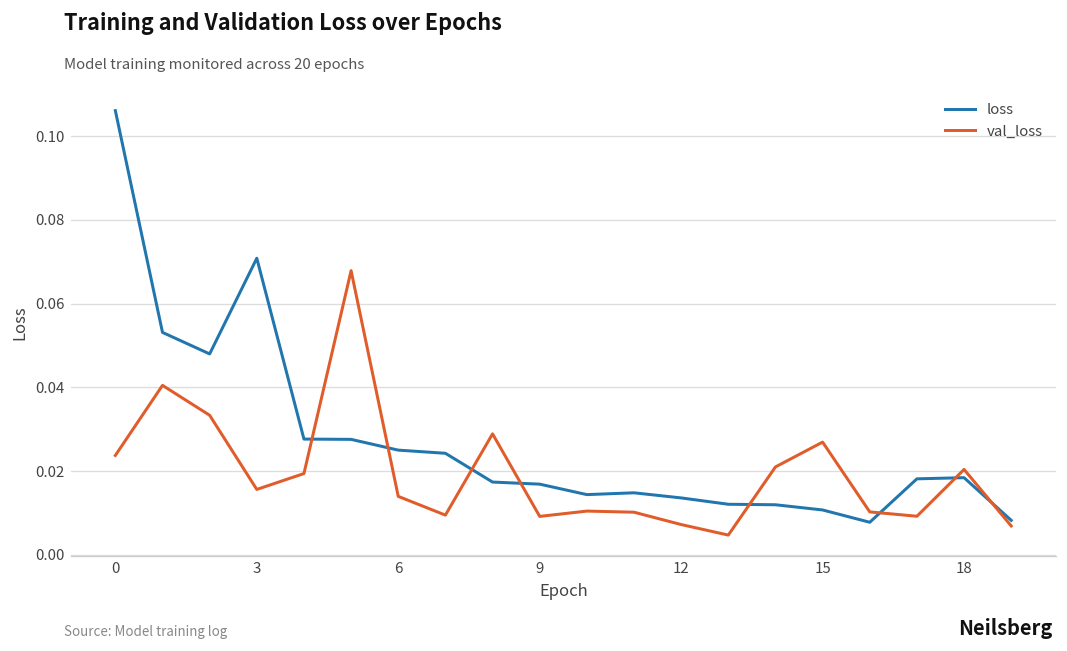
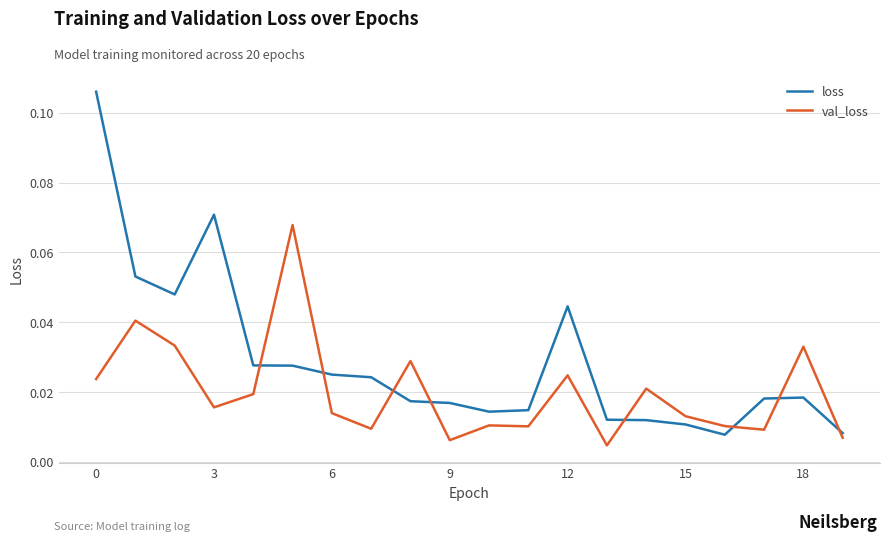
  {
    "loss": {
      "0": 0.106,
      "3": 0.071,
      "6": 0.025,
      "9": 0.017,
-     "12": 0.014,
+     "12": 0.045,
      "15": 0.011,
      "18": 0.018
    },
    "val_loss": {
      "0": 0.024,
      "3": 0.016,
      "6": 0.014,
-     "9": 0.009,
-     "12": 0.007,
-     "15": 0.027,
-     "18": 0.020
+     "9": 0.006,
+     "12": 0.025,
+     "15": 0.013,
+     "18": 0.033
    }
  }
